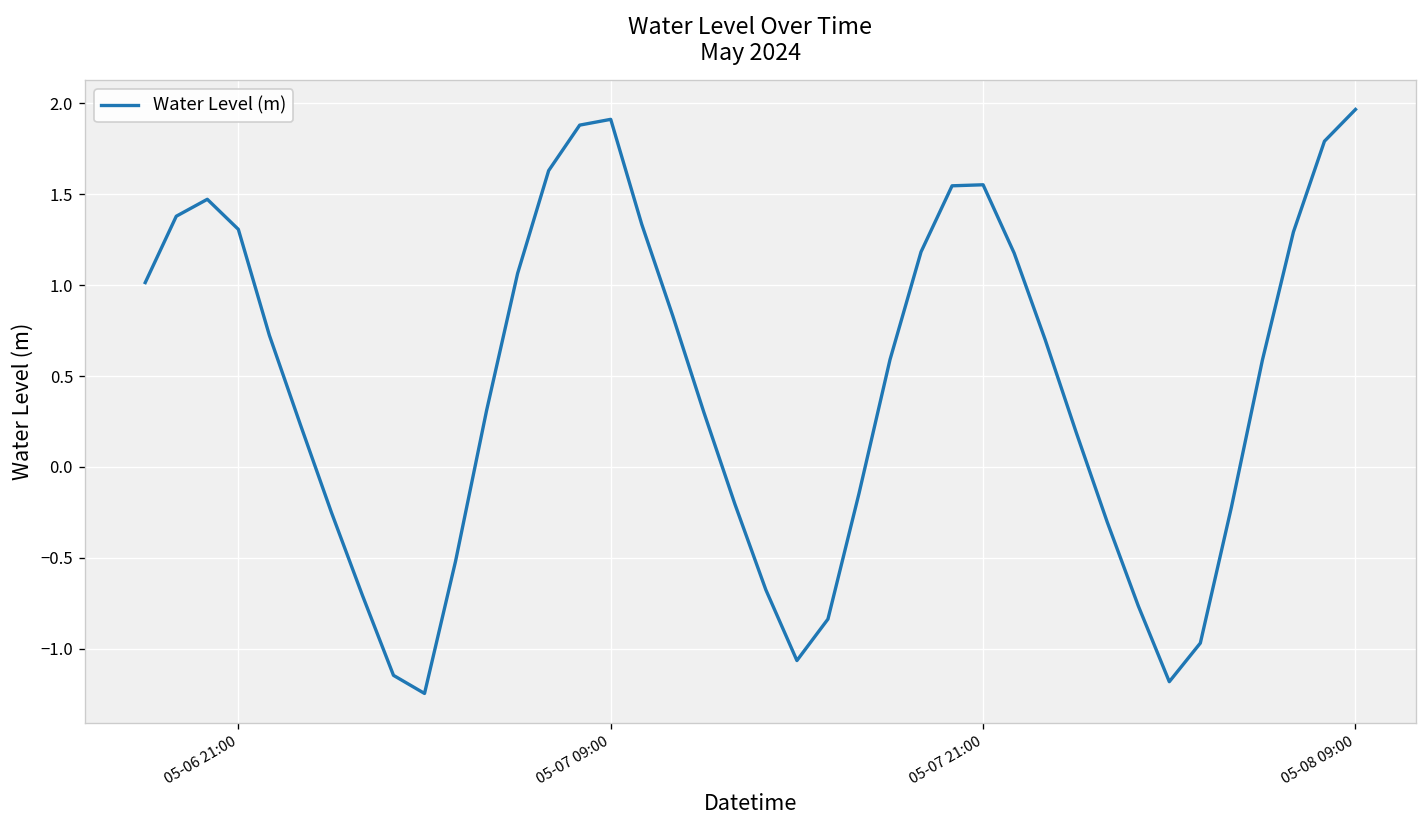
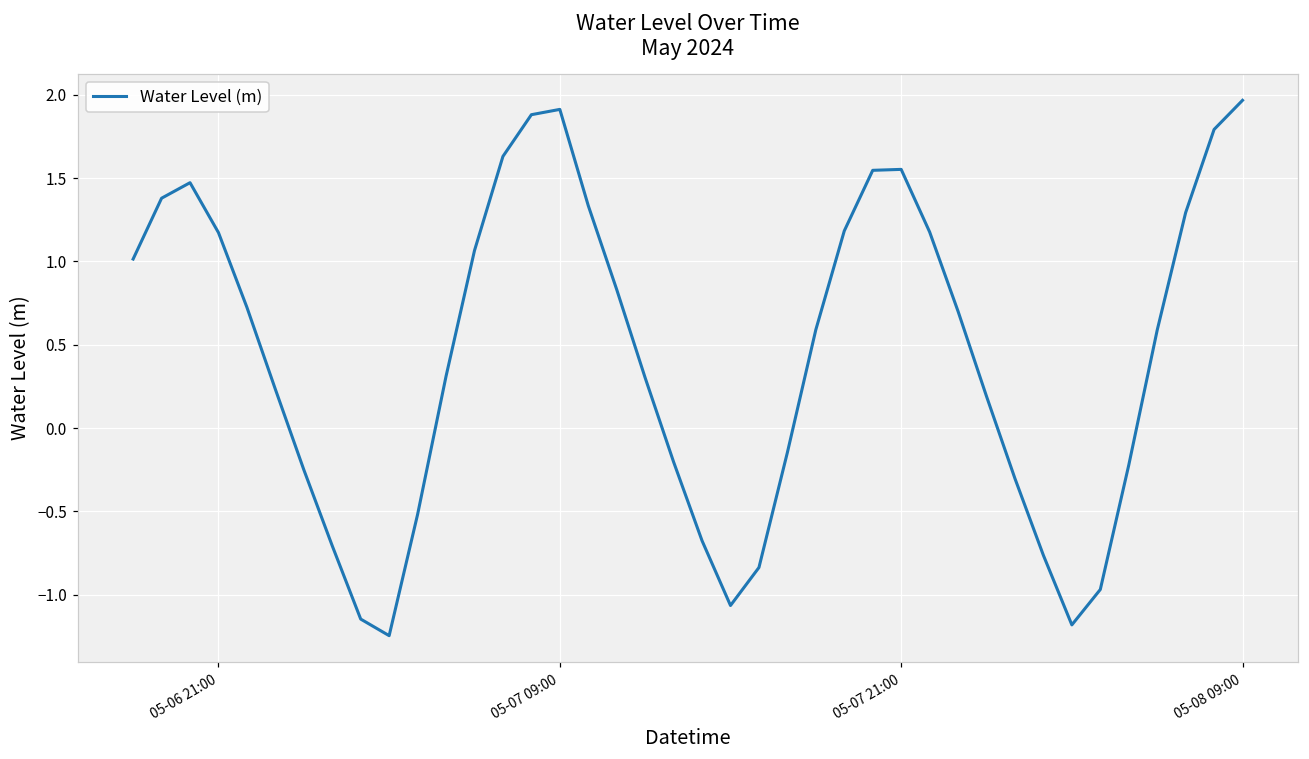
  {
-   "05-06 21:00": 1.31,
+   "05-06 21:00": 1.17,
    "05-07 09:00": 1.91,
    "05-07 21:00": 1.55,
    "05-08 09:00": 1.97
  }
